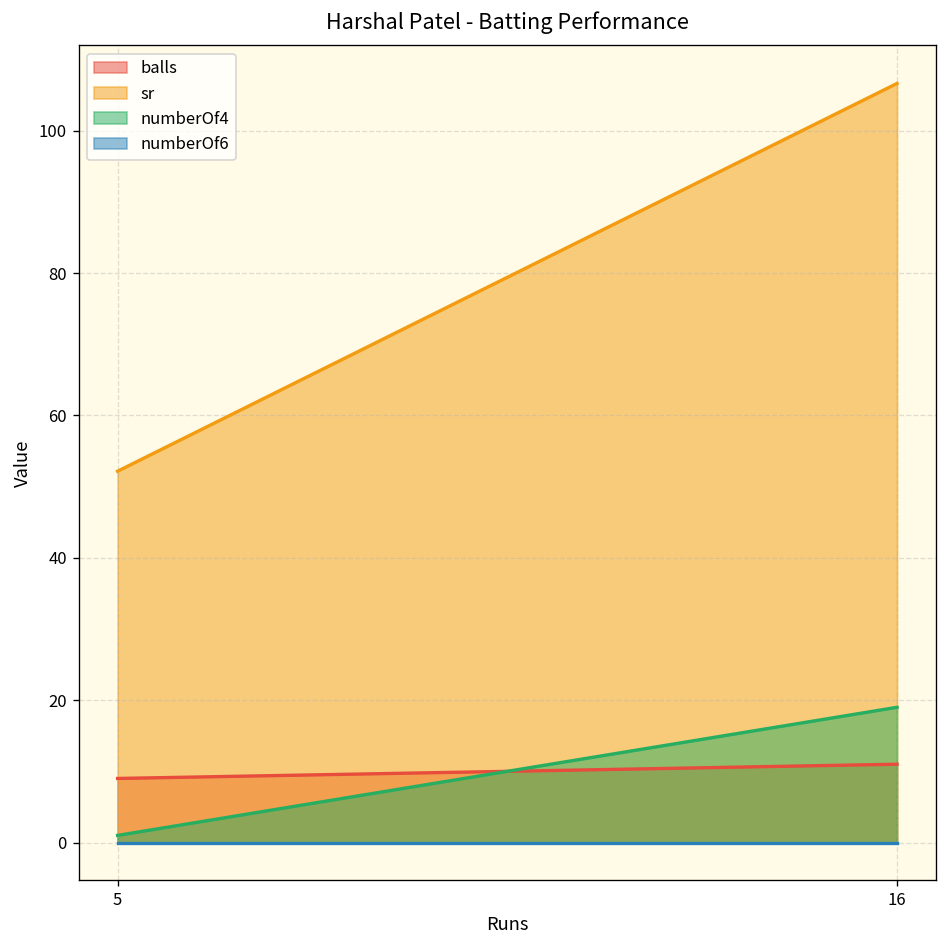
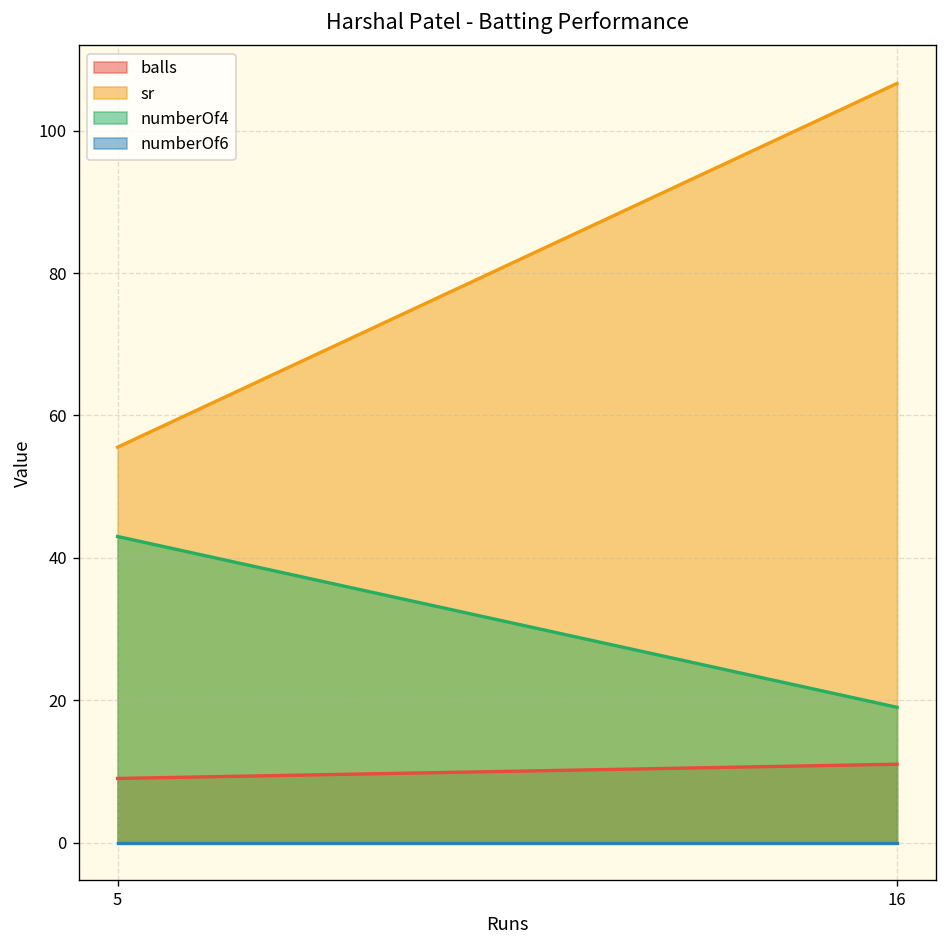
  {
    "balls": {
      "5": 9,
      "16": 11
    },
    "sr": {
-     "5": 52,
+     "5": 56,
      "16": 107
    },
    "numberOf4": {
-     "5": 1,
+     "5": 43,
      "16": 19
    },
    "numberOf6": {
      "5": 0,
      "16": 0
    }
  }
